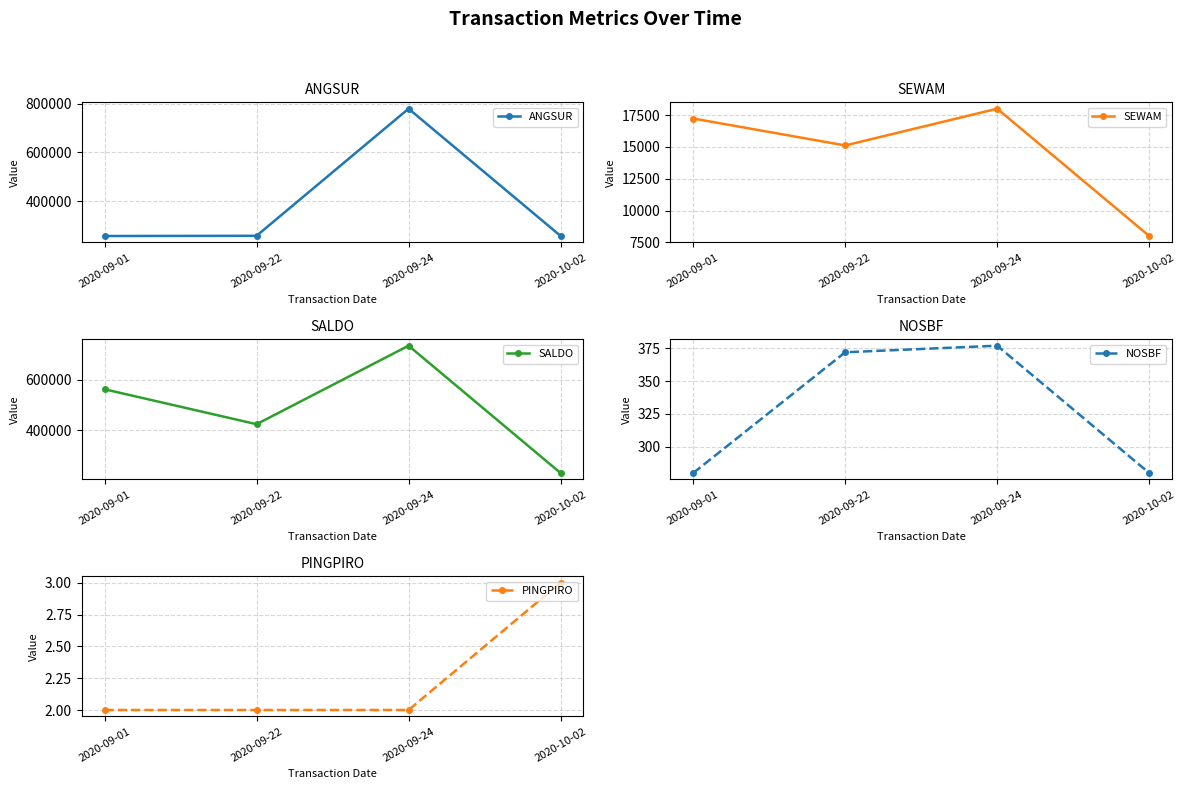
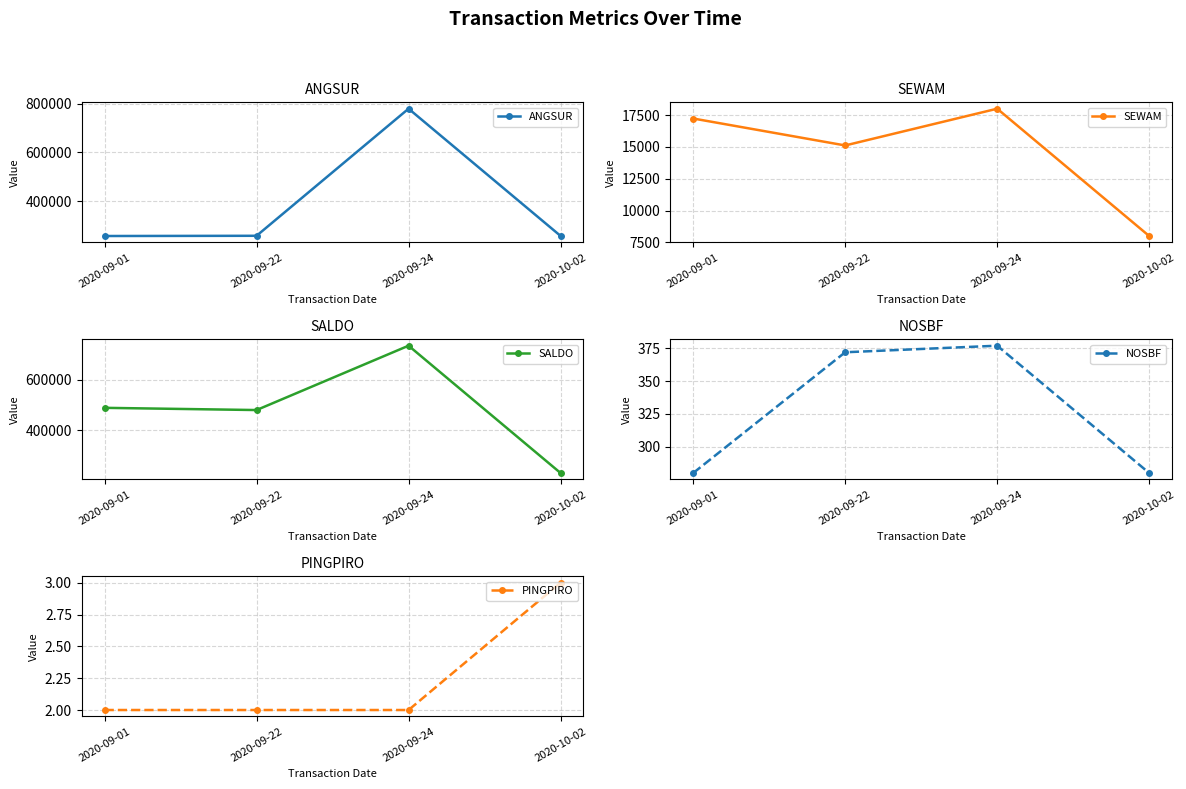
  {
    "ANGSUR": {
      "2020-09-01": 260000,
      "2020-09-22": 260000,
      "2020-09-24": 780000,
      "2020-10-02": 260000
    },
    "SEWAM": {
      "2020-09-01": 17200,
      "2020-09-22": 15100,
      "2020-09-24": 18000,
      "2020-10-02": 8000
    },
    "SALDO": {
-     "2020-09-01": 560000,
-     "2020-09-22": 420000,
+     "2020-09-01": 490000,
+     "2020-09-22": 480000,
      "2020-09-24": 740000,
      "2020-10-02": 230000
    },
    "NOSBF": {
      "2020-09-01": 280,
      "2020-09-22": 372,
      "2020-09-24": 377,
      "2020-10-02": 280
    },
    "PINGPIRO": {
      "2020-09-01": 2.00,
      "2020-09-22": 2.00,
      "2020-09-24": 2.00
    }
  }
